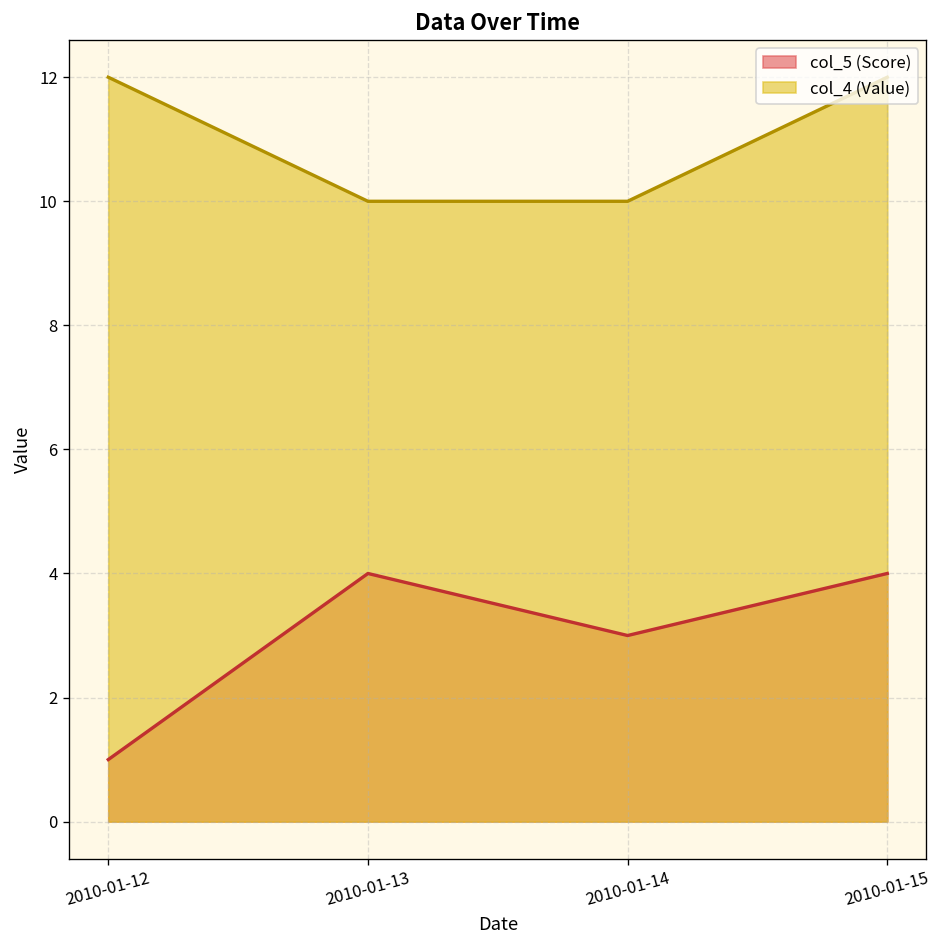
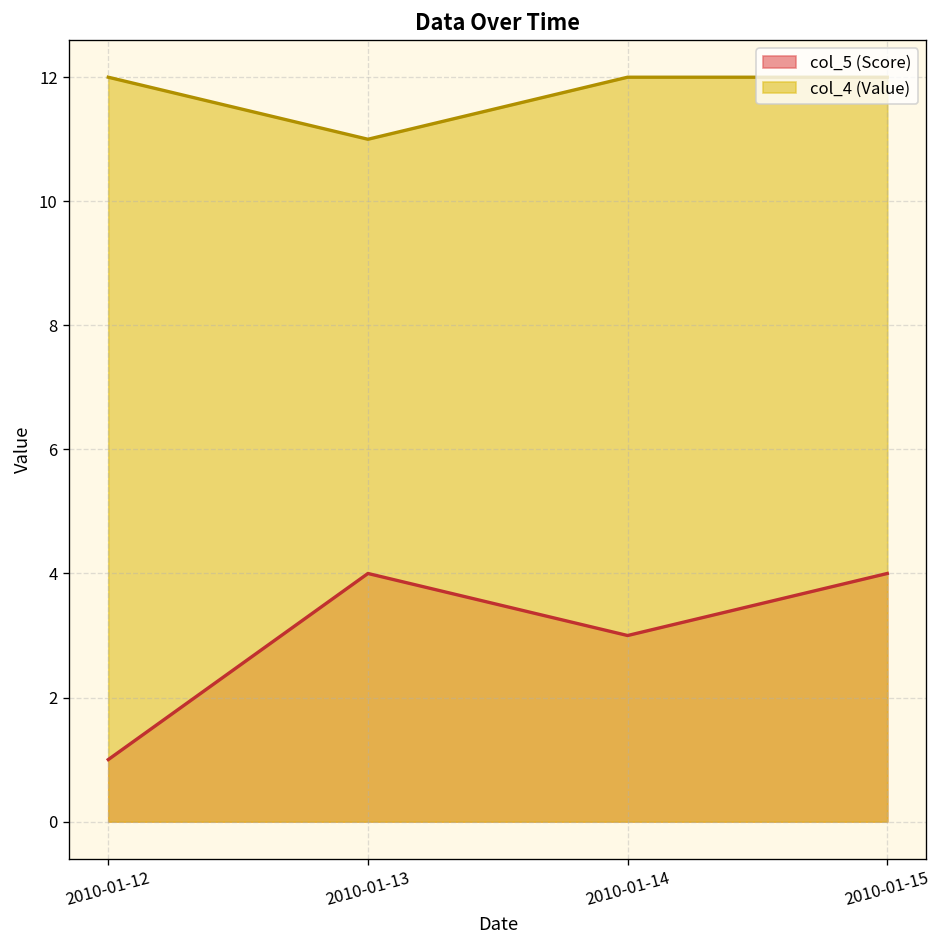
  {
    "col_5 (Score)": {
      "2010-01-12": 1,
      "2010-01-13": 4,
      "2010-01-14": 3,
      "2010-01-15": 4
    },
    "col_4 (Value)": {
      "2010-01-12": 12,
-     "2010-01-13": 10,
-     "2010-01-14": 10
+     "2010-01-13": 11,
+     "2010-01-14": 12
    }
  }
